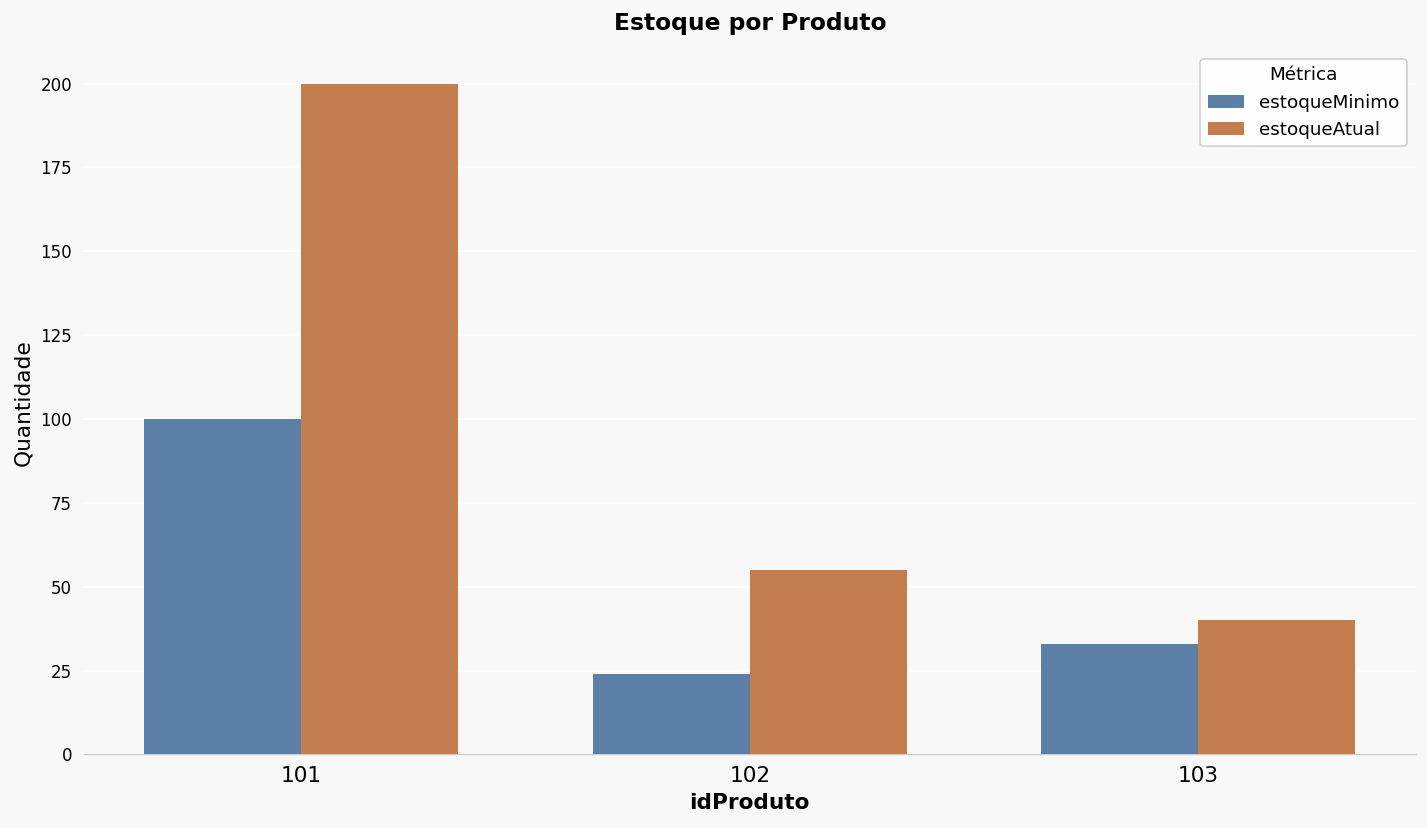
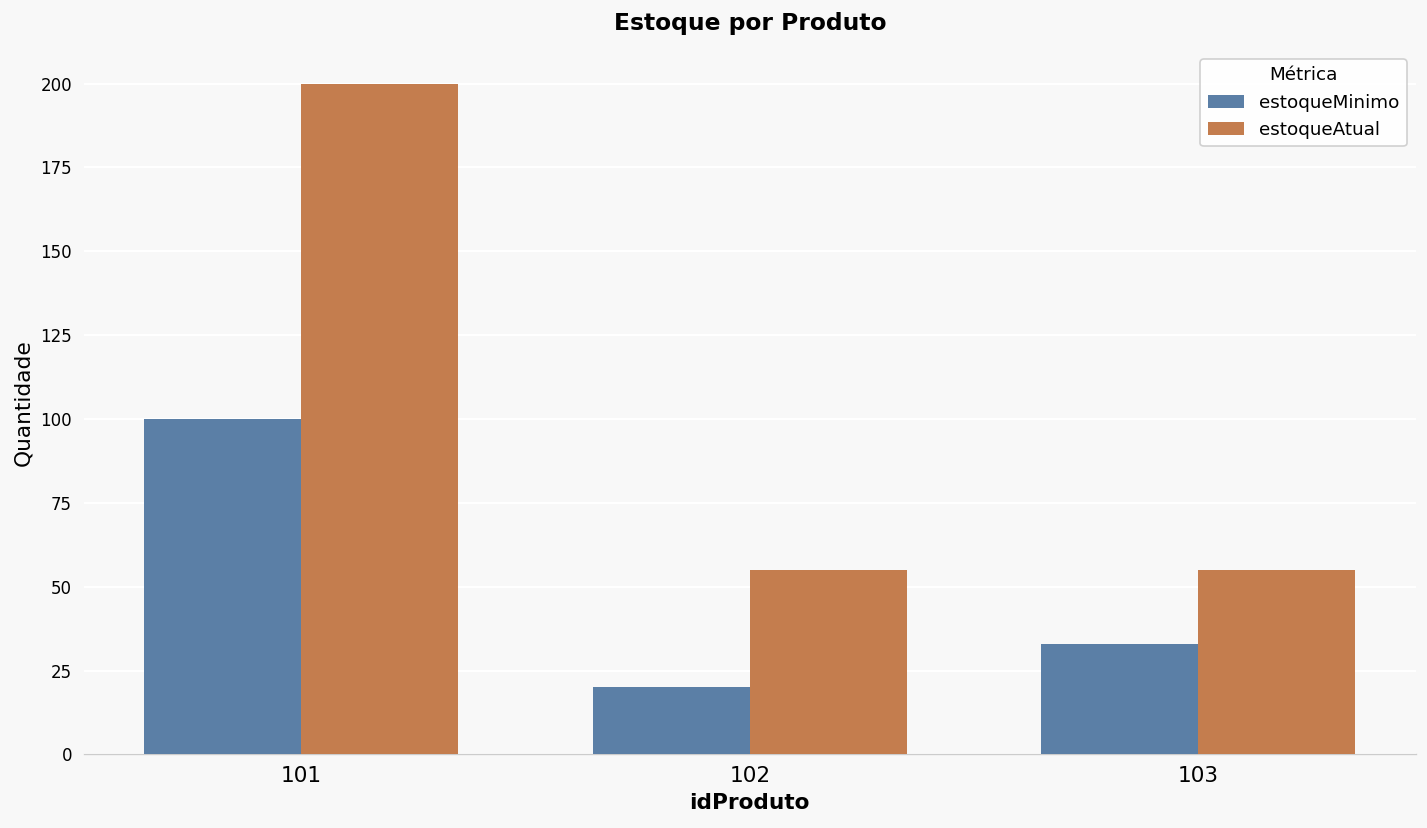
  {
    "estoqueMinimo": {
      "101": 100,
-     "102": 24,
+     "102": 20,
      "103": 33
    },
    "estoqueAtual": {
      "101": 200,
      "102": 55,
-     "103": 40
+     "103": 55
    }
  }
